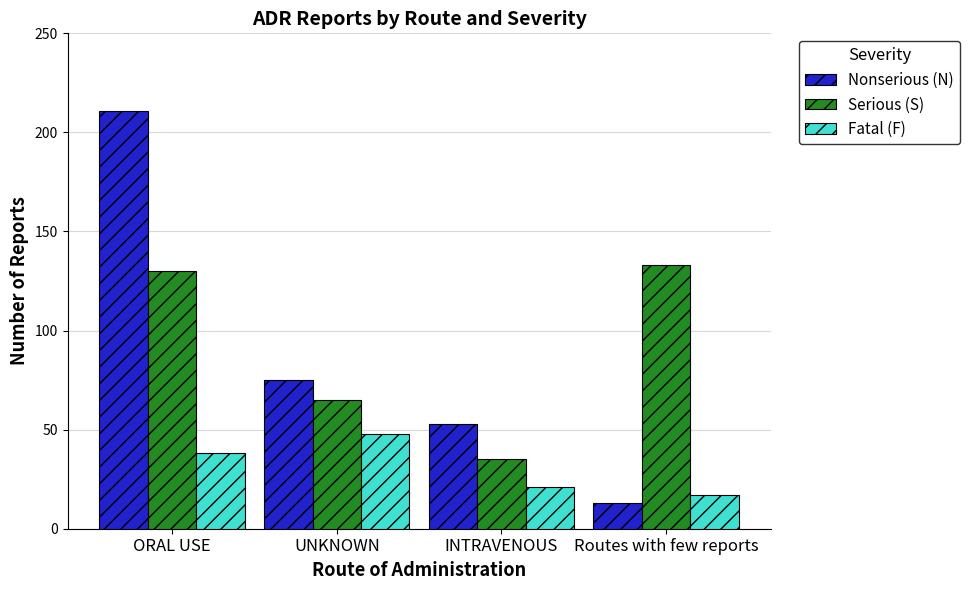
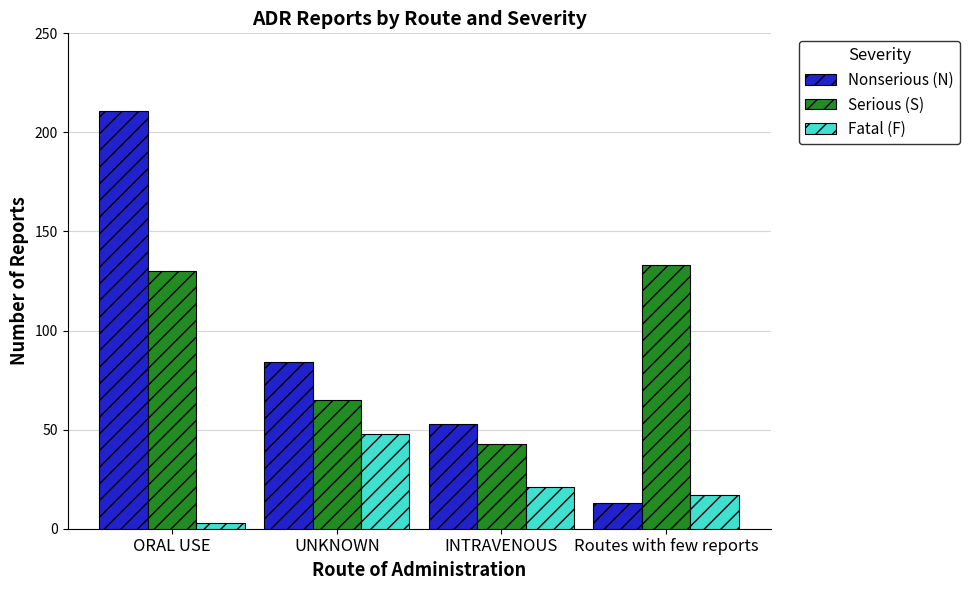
  {
    "Nonserious (N)": {
      "ORAL USE": 211,
-     "UNKNOWN": 75,
+     "UNKNOWN": 84,
      "INTRAVENOUS": 53,
      "Routes with few reports": 13
    },
    "Serious (S)": {
      "ORAL USE": 130,
      "UNKNOWN": 65,
-     "INTRAVENOUS": 35,
+     "INTRAVENOUS": 43,
      "Routes with few reports": 133
    },
    "Fatal (F)": {
-     "ORAL USE": 38,
+     "ORAL USE": 3,
      "UNKNOWN": 48,
      "INTRAVENOUS": 21,
      "Routes with few reports": 17
    }
  }
